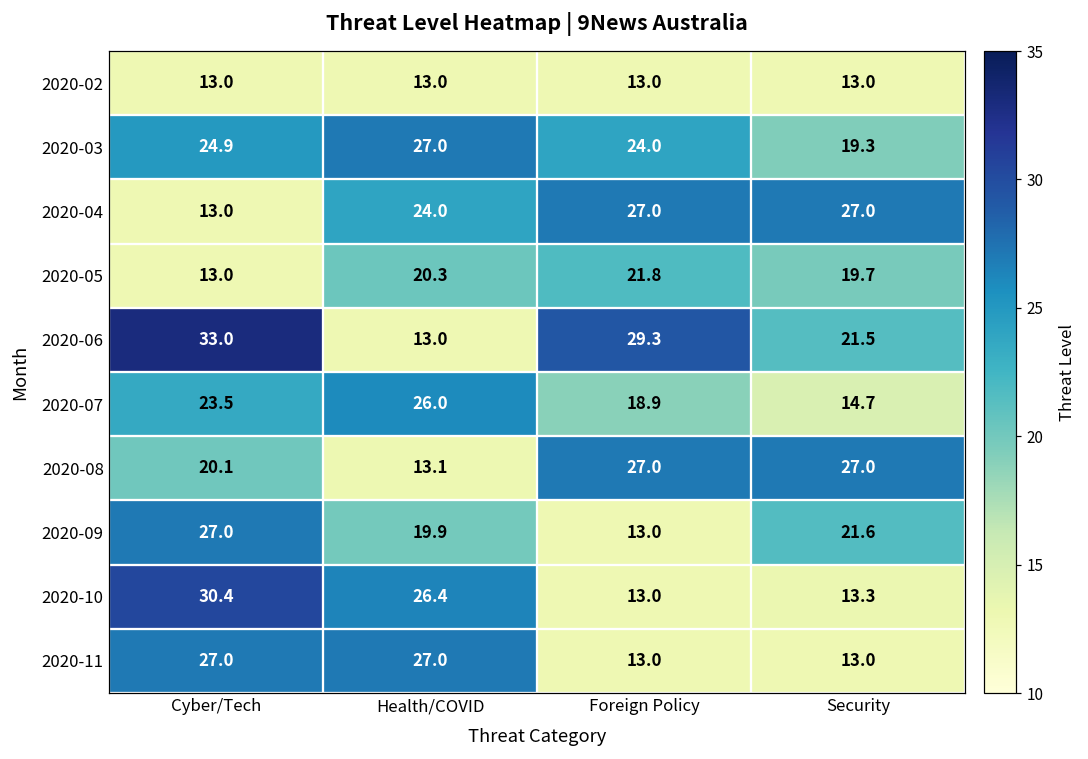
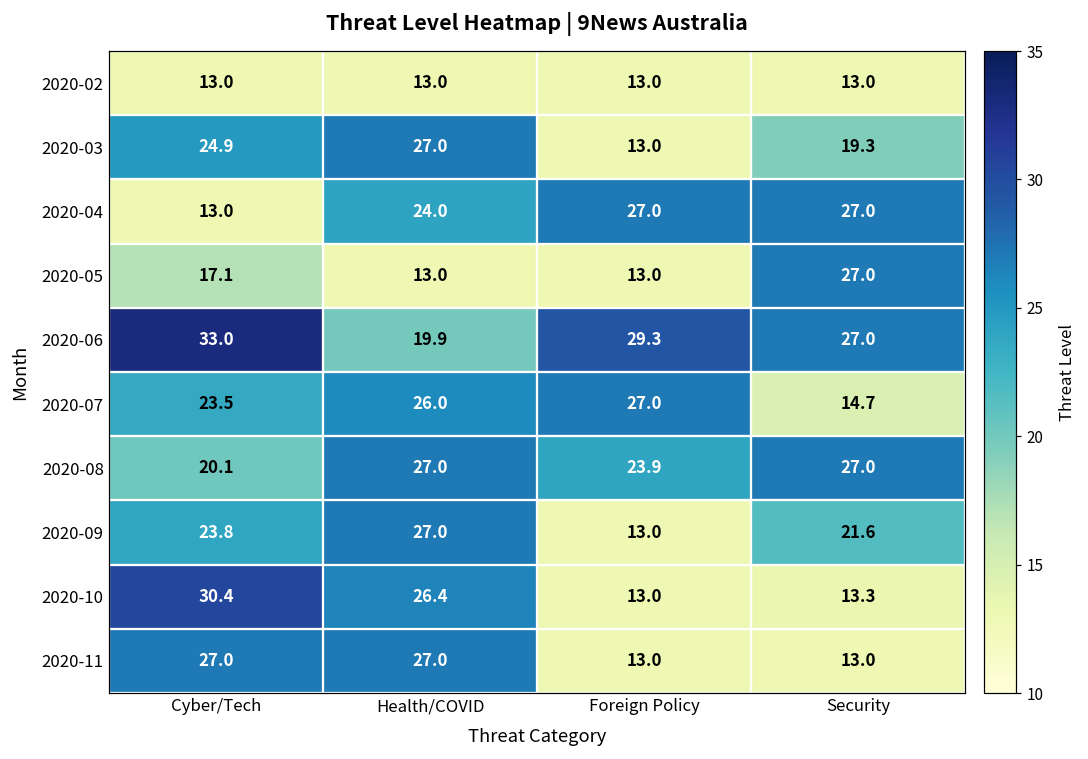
  {
    "2020-02": {
      "Cyber/Tech": 13.0,
      "Health/COVID": 13.0,
      "Foreign Policy": 13.0,
      "Security": 13.0
    },
    "2020-03": {
      "Cyber/Tech": 24.9,
      "Health/COVID": 27.0,
-     "Foreign Policy": 24.0,
+     "Foreign Policy": 13.0,
      "Security": 19.3
    },
    "2020-04": {
      "Cyber/Tech": 13.0,
      "Health/COVID": 24.0,
      "Foreign Policy": 27.0,
      "Security": 27.0
    },
    "2020-05": {
-     "Cyber/Tech": 13.0,
-     "Health/COVID": 20.3,
-     "Foreign Policy": 21.8,
-     "Security": 19.7
+     "Cyber/Tech": 17.1,
+     "Health/COVID": 13.0,
+     "Foreign Policy": 13.0,
+     "Security": 27.0
    },
    "2020-06": {
      "Cyber/Tech": 33.0,
-     "Health/COVID": 13.0,
+     "Health/COVID": 19.9,
      "Foreign Policy": 29.3,
-     "Security": 21.5
+     "Security": 27.0
    },
    "2020-07": {
      "Cyber/Tech": 23.5,
      "Health/COVID": 26.0,
-     "Foreign Policy": 18.9,
+     "Foreign Policy": 27.0,
      "Security": 14.7
    },
    "2020-08": {
      "Cyber/Tech": 20.1,
-     "Health/COVID": 13.1,
-     "Foreign Policy": 27.0,
+     "Health/COVID": 27.0,
+     "Foreign Policy": 23.9,
      "Security": 27.0
    },
    "2020-09": {
-     "Cyber/Tech": 27.0,
-     "Health/COVID": 19.9,
+     "Cyber/Tech": 23.8,
+     "Health/COVID": 27.0,
      "Foreign Policy": 13.0,
      "Security": 21.6
    },
    "2020-10": {
      "Cyber/Tech": 30.4,
      "Health/COVID": 26.4,
      "Foreign Policy": 13.0,
      "Security": 13.3
    },
    "2020-11": {
      "Cyber/Tech": 27.0,
      "Health/COVID": 27.0,
      "Foreign Policy": 13.0,
      "Security": 13.0
    }
  }
